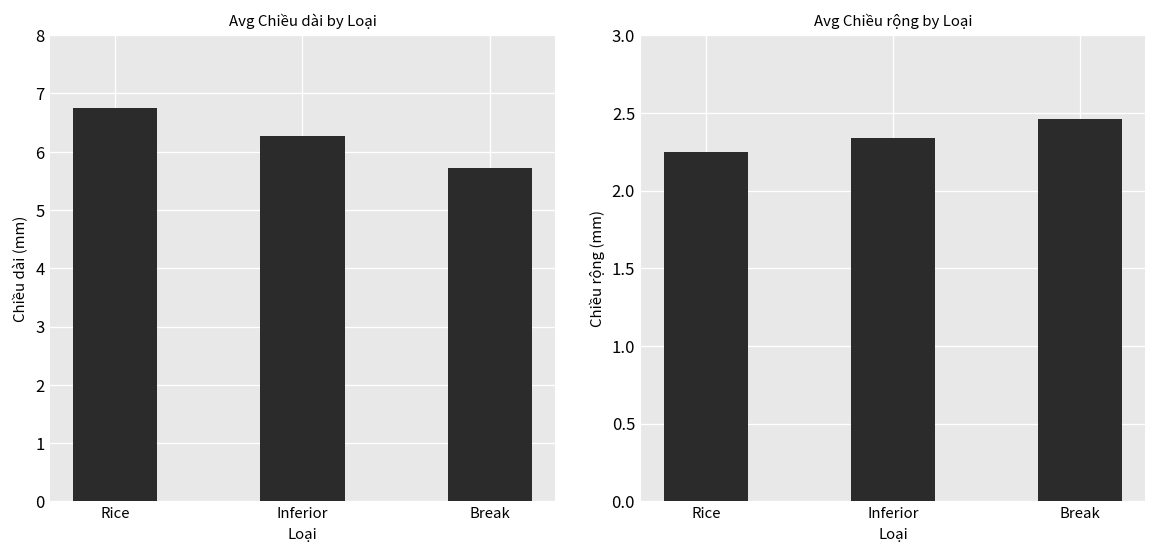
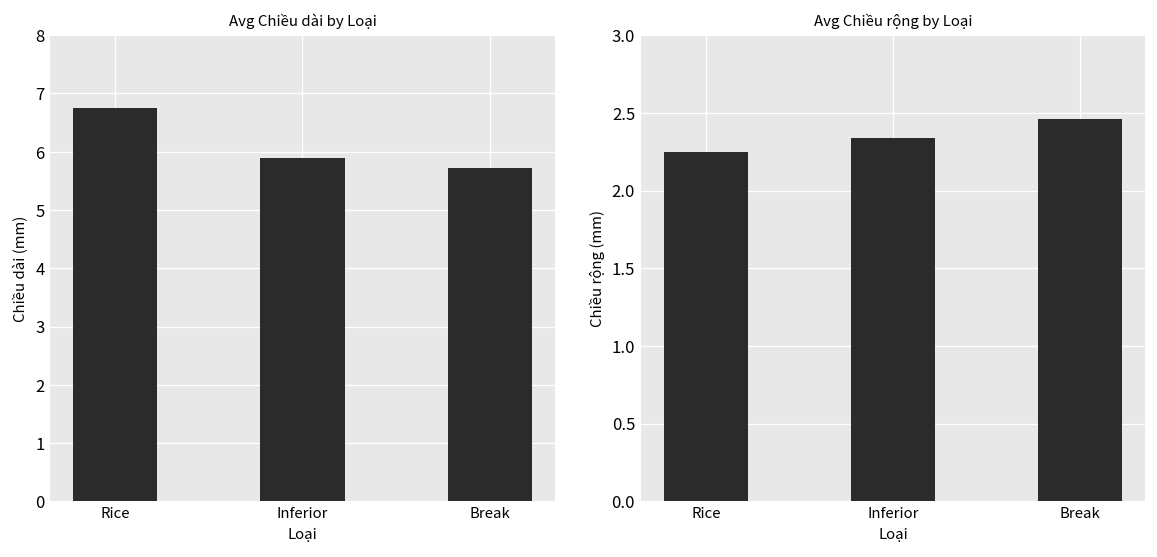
  {
    "Avg Chiều dài by Loại": {
      "Rice": 6.8,
-     "Inferior": 6.3,
+     "Inferior": 5.9,
      "Break": 5.7
    },
    "Avg Chiều rộng by Loại": {
      "Rice": 2.25,
      "Inferior": 2.34,
      "Break": 2.46
    }
  }
